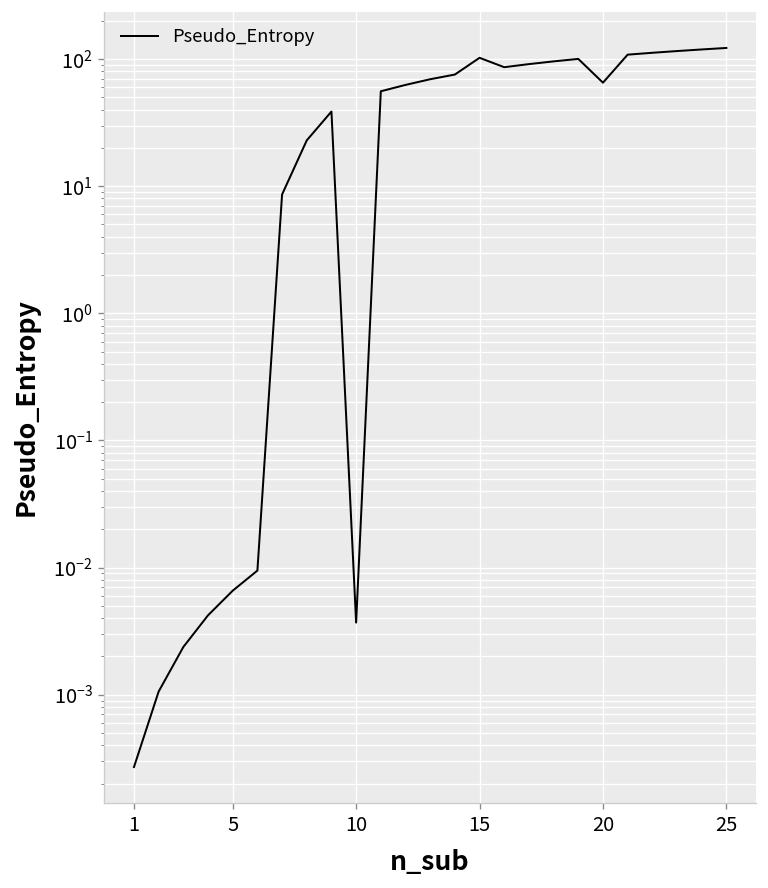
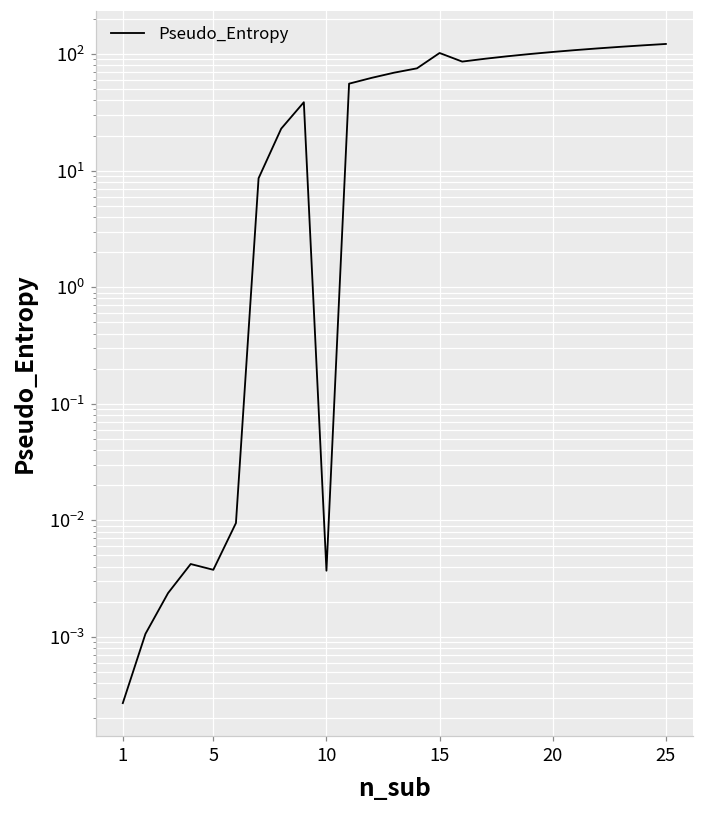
  {
    "1": 0.00027,
-   "5": 0.007,
+   "5": 0.0038,
    "10": 0.0037,
    "15": 100,
-   "20": 70,
+   "20": 100,
    "25": 120
  }
